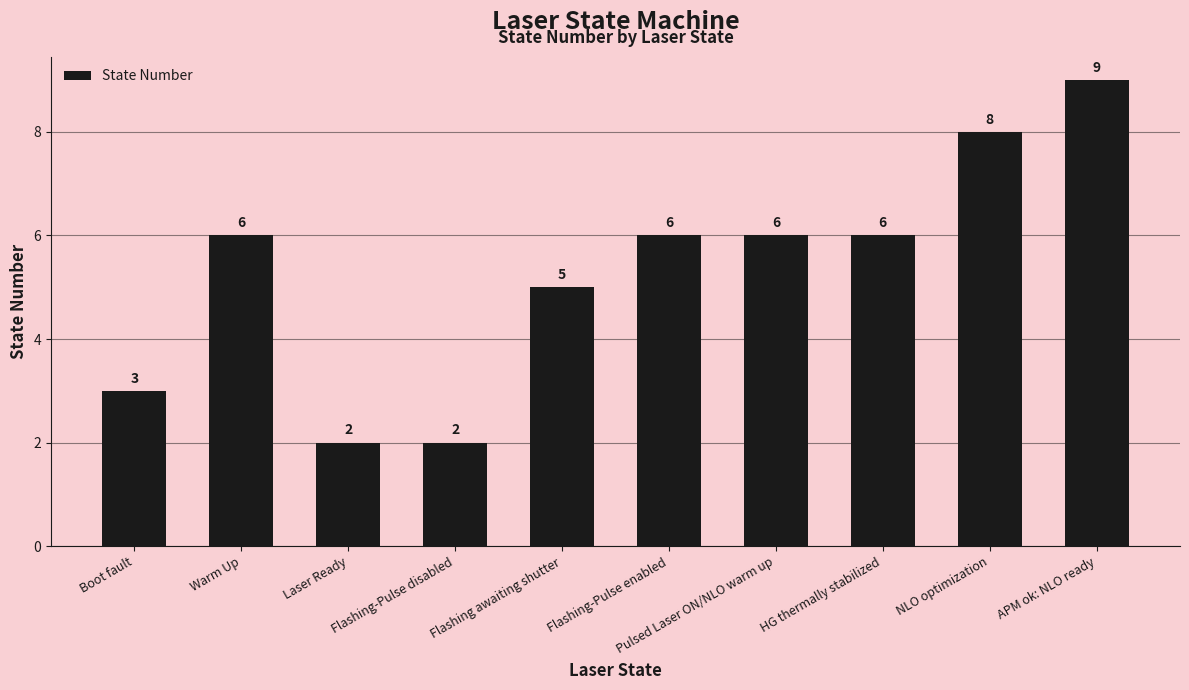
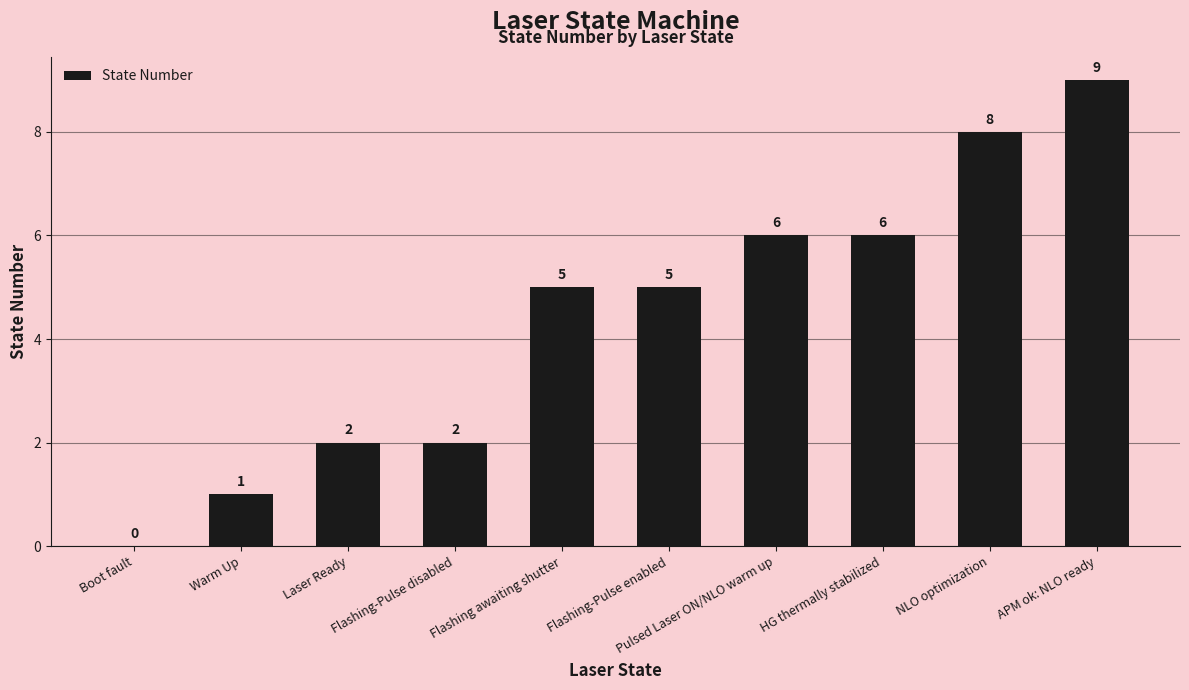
  {
-   "Boot fault": 3,
-   "Warm Up": 6,
+   "Boot fault": 0,
+   "Warm Up": 1,
    "Laser Ready": 2,
    "Flashing-Pulse disabled": 2,
    "Flashing awaiting shutter": 5,
-   "Flashing-Pulse enabled": 6,
+   "Flashing-Pulse enabled": 5,
    "Pulsed Laser ON/NLO warm up": 6,
    "HG thermally stabilized": 6,
    "NLO optimization": 8,
    "APM ok: NLO ready": 9
  }
